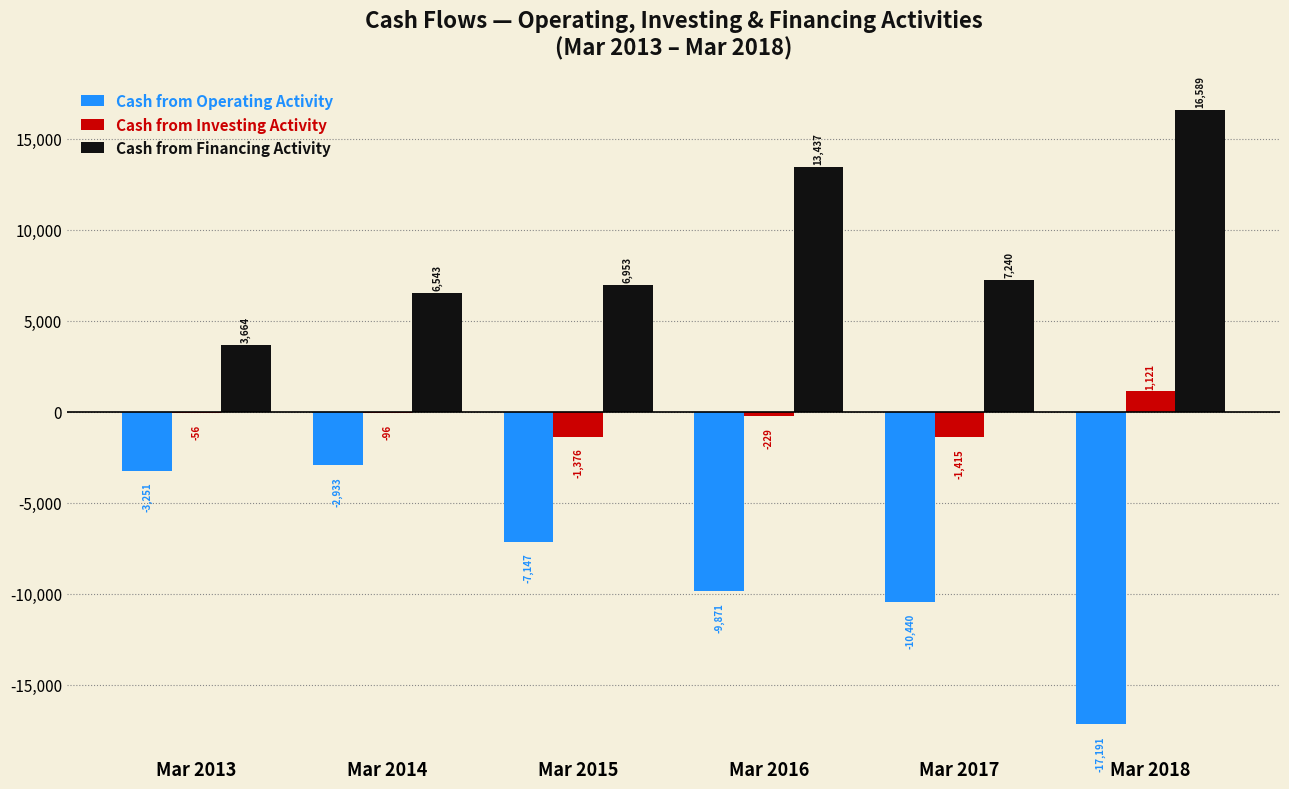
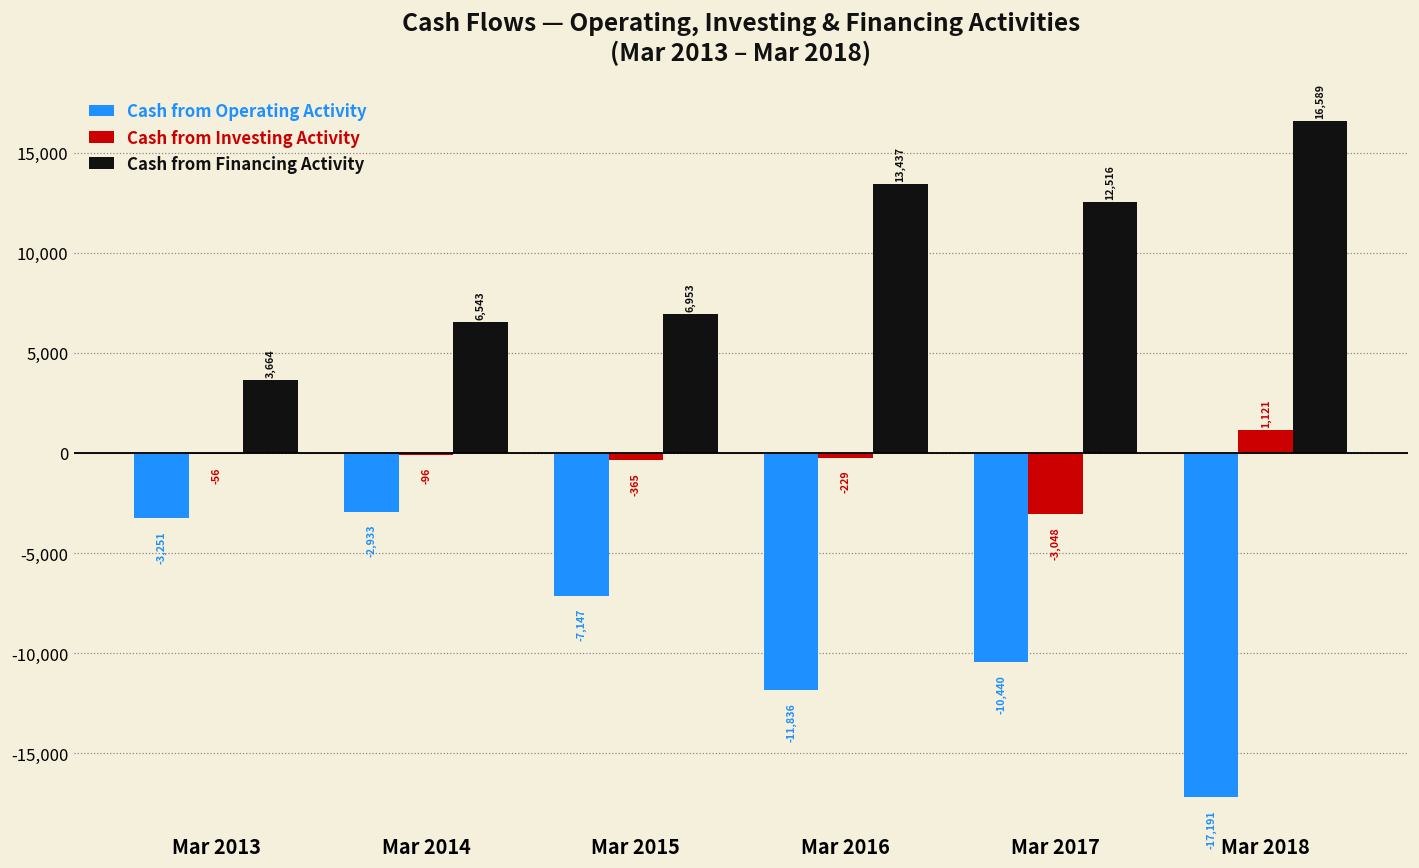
  {
    "Cash from Operating Activity": {
      "Mar 2013": "-3,251",
      "Mar 2014": "-2,933",
      "Mar 2015": "-7,147",
-     "Mar 2016": "-9,871",
+     "Mar 2016": "-11,836",
      "Mar 2017": "-10,440",
      "Mar 2018": "-17,191"
    },
    "Cash from Investing Activity": {
      "Mar 2013": "-56",
      "Mar 2014": "-96",
-     "Mar 2015": "-1,376",
+     "Mar 2015": "-365",
      "Mar 2016": "-229",
-     "Mar 2017": "-1,415",
+     "Mar 2017": "-3,048",
      "Mar 2018": "1,121"
    },
    "Cash from Financing Activity": {
      "Mar 2013": "3,664",
      "Mar 2014": "6,543",
      "Mar 2015": "6,953",
      "Mar 2016": "13,437",
-     "Mar 2017": "7,240",
+     "Mar 2017": "12,516",
      "Mar 2018": "16,589"
    }
  }
